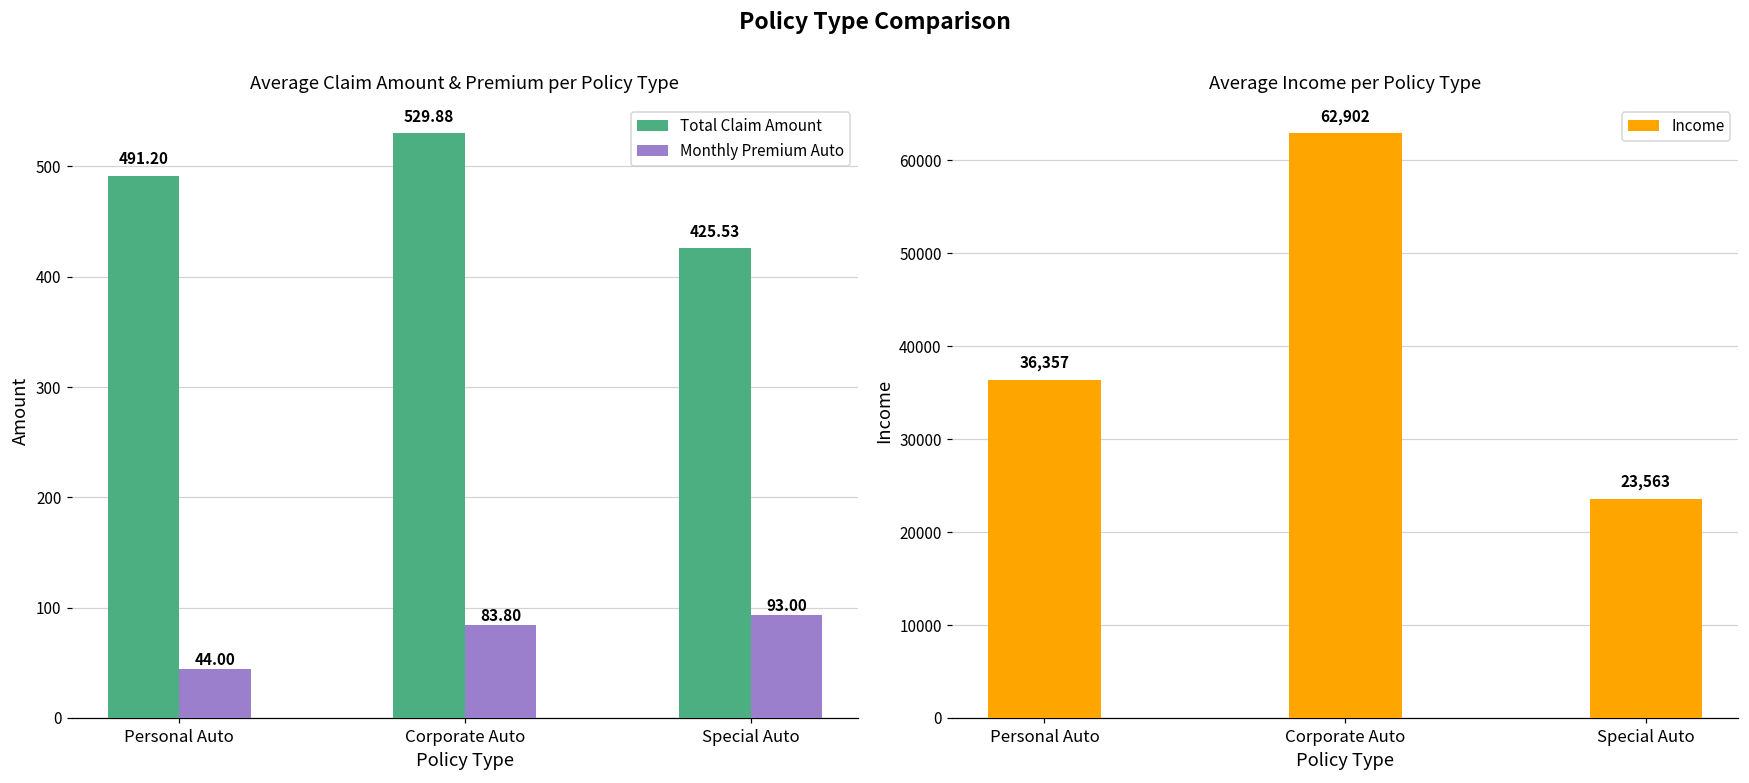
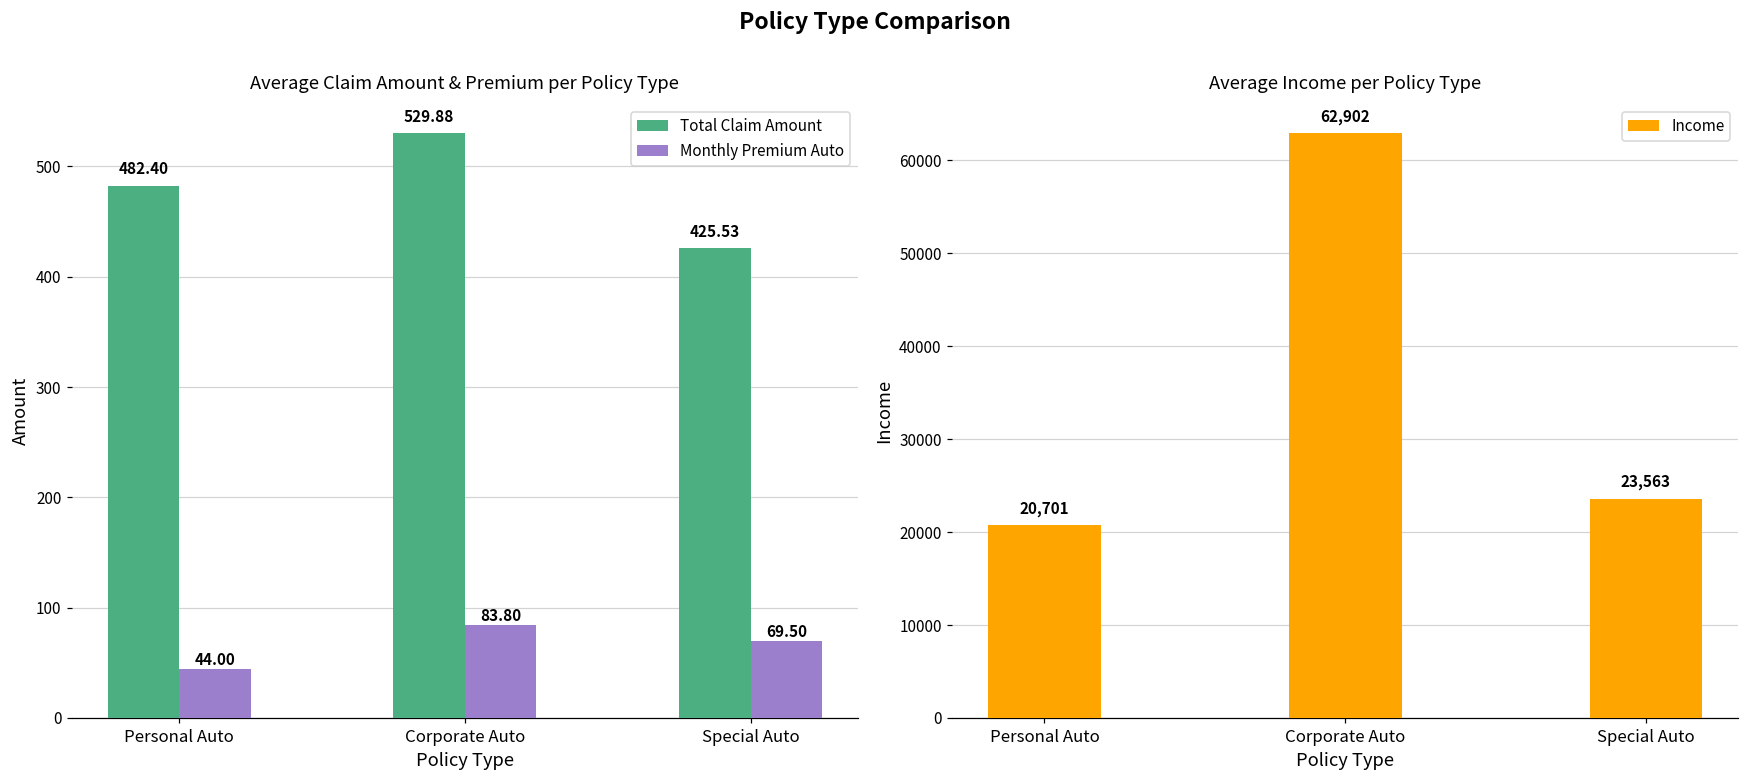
  {
    "Average Claim Amount & Premium per Policy Type": {
      "Total Claim Amount": {
-       "Personal Auto": "491.20",
+       "Personal Auto": "482.40",
        "Corporate Auto": "529.88",
        "Special Auto": "425.53"
      },
      "Monthly Premium Auto": {
        "Personal Auto": "44.00",
        "Corporate Auto": "83.80",
-       "Special Auto": "93.00"
+       "Special Auto": "69.50"
      }
    },
    "Average Income per Policy Type": {
-     "Personal Auto": "36,357",
+     "Personal Auto": "20,701",
      "Corporate Auto": "62,902",
      "Special Auto": "23,563"
    }
  }
